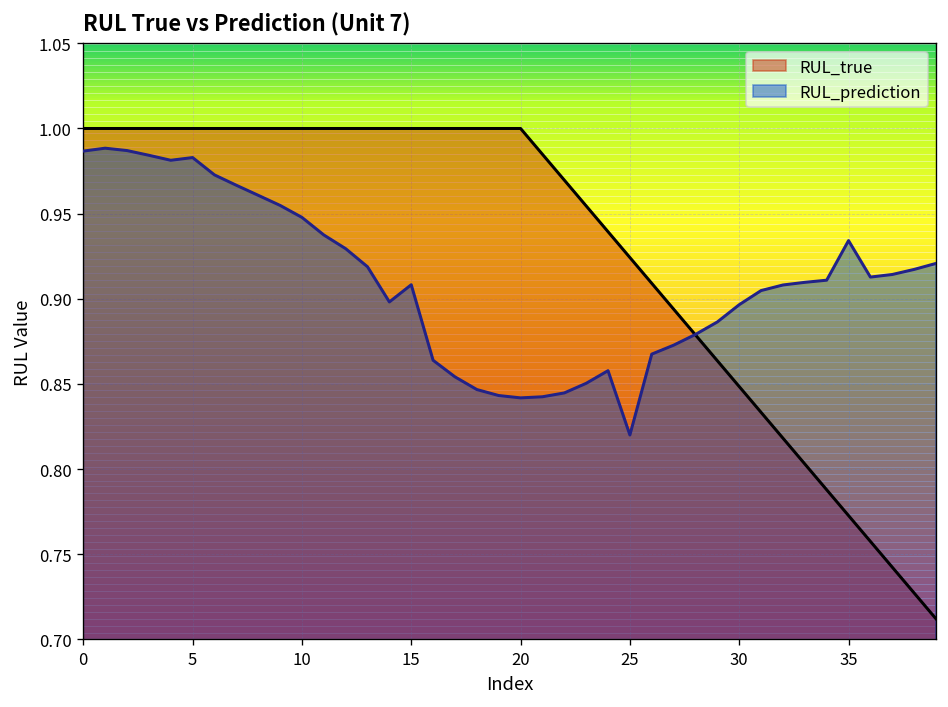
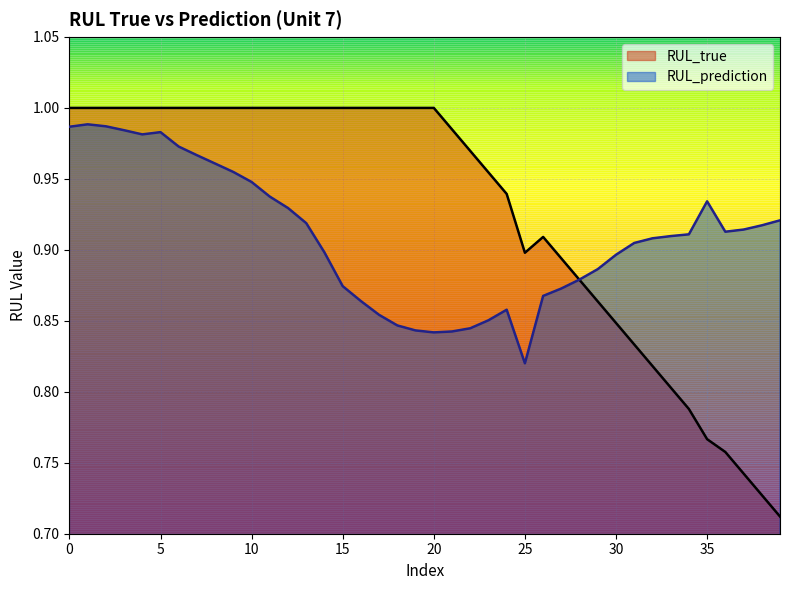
  {
    "RUL_true": {
      "0": 1.000,
      "5": 1.000,
      "10": 1.000,
      "15": 1.000,
      "20": 1.000,
-     "25": 0.924,
+     "25": 0.898,
      "30": 0.848,
-     "35": 0.773
+     "35": 0.767
    },
    "RUL_prediction": {
      "0": 0.987,
      "5": 0.983,
      "10": 0.948,
-     "15": 0.908,
+     "15": 0.874,
      "20": 0.842,
      "25": 0.820,
      "30": 0.897,
      "35": 0.934
    }
  }
